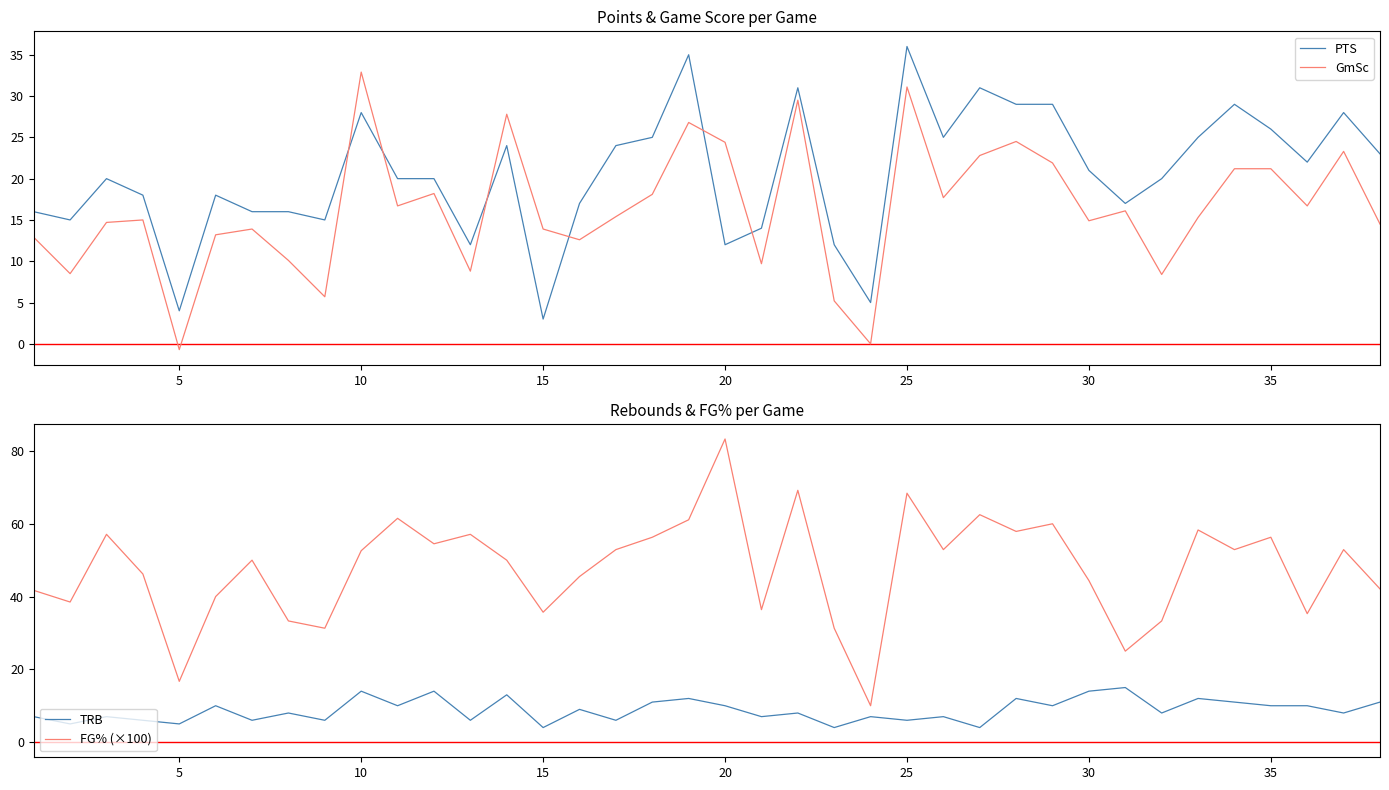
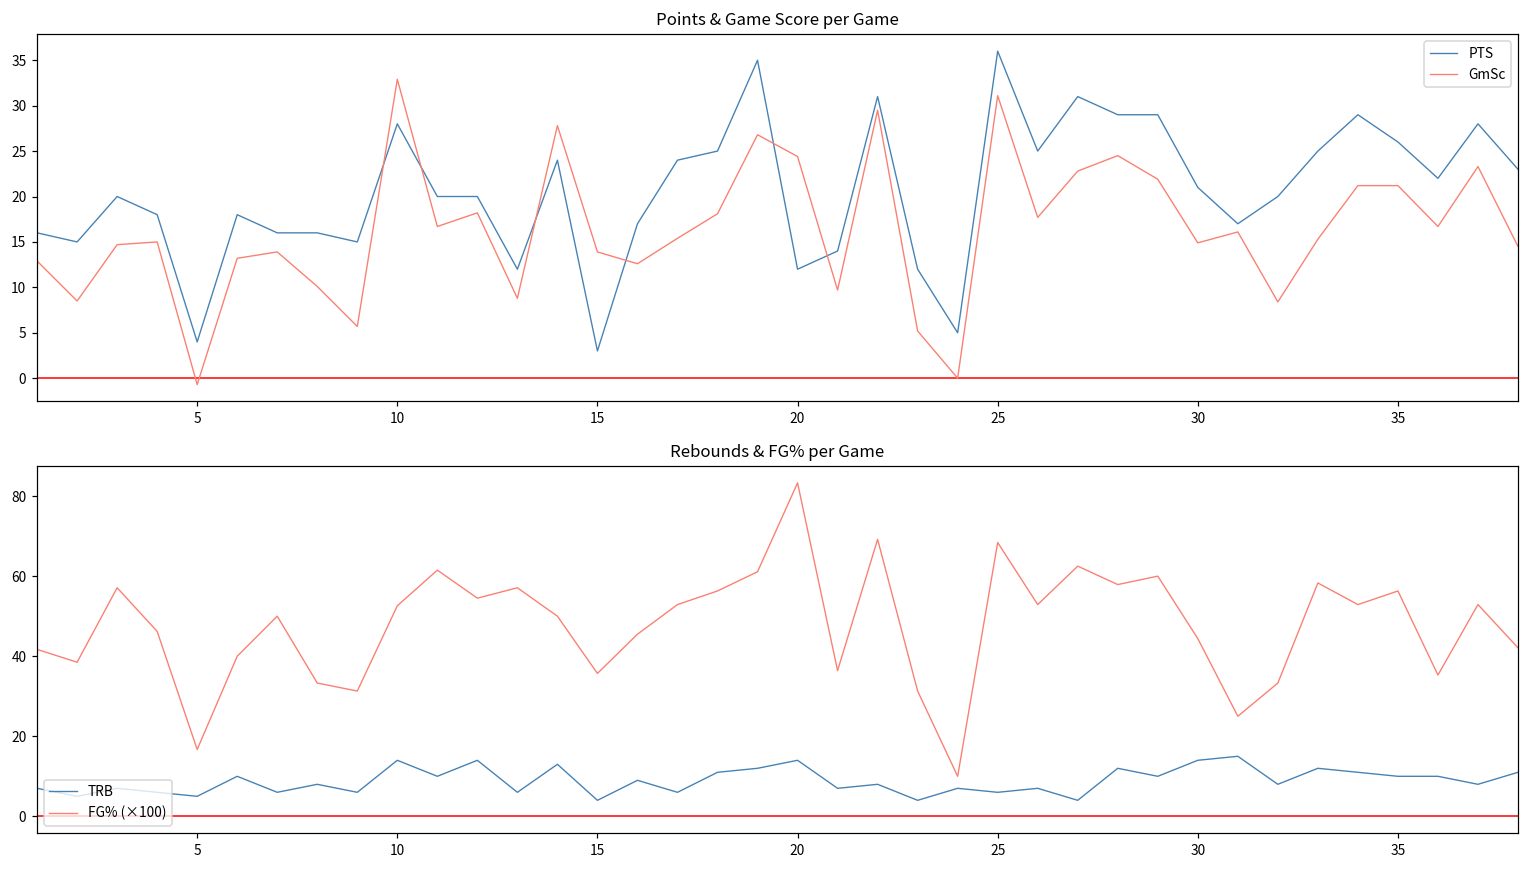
  {
    "Points & Game Score per Game": {
      "PTS": {
        "5": 4,
        "10": 28,
        "15": 3,
        "20": 12,
        "25": 36,
        "30": 21,
        "35": 26
      },
      "GmSc": {
        "5": -1,
        "10": 33,
        "15": 14,
        "20": 24,
        "25": 31,
        "30": 15,
        "35": 21
      }
    },
    "Rebounds & FG% per Game": {
      "TRB": {
        "5": 5,
        "10": 14,
        "15": 4,
-       "20": 10,
+       "20": 14,
        "25": 6,
        "30": 14,
        "35": 10
      },
      "FG% (×100)": {
        "5": 17,
        "10": 53,
        "15": 36,
        "20": 83,
        "25": 68,
        "30": 44,
        "35": 56
      }
    }
  }
